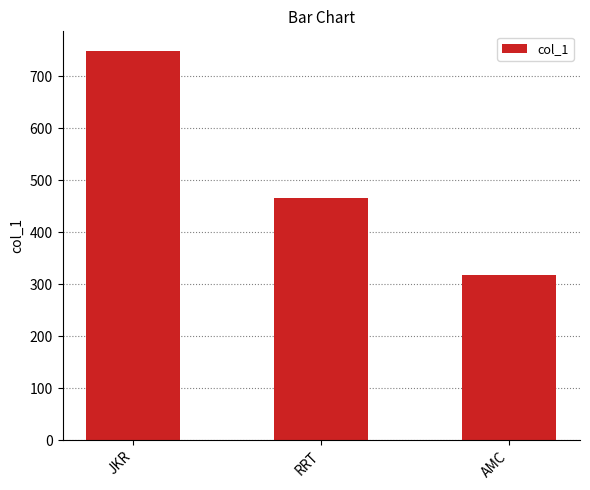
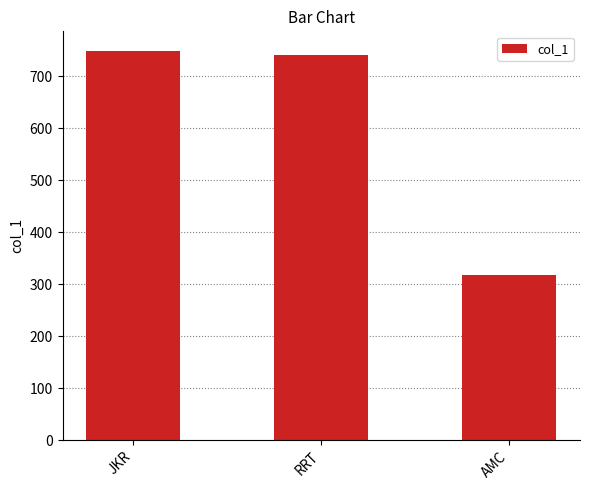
  {
    "JKR": 750,
-   "RRT": 470,
+   "RRT": 740,
    "AMC": 320
  }
